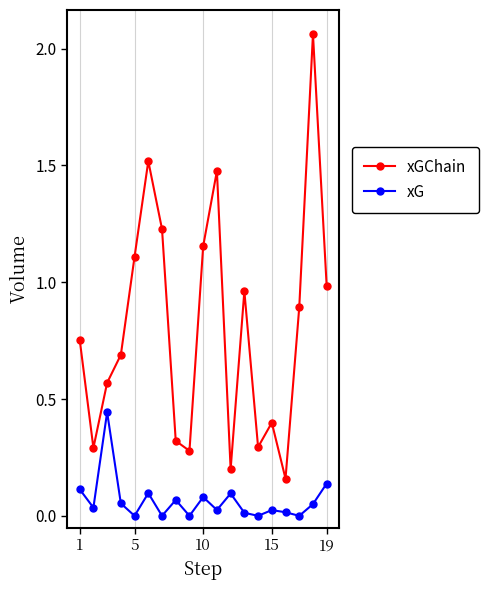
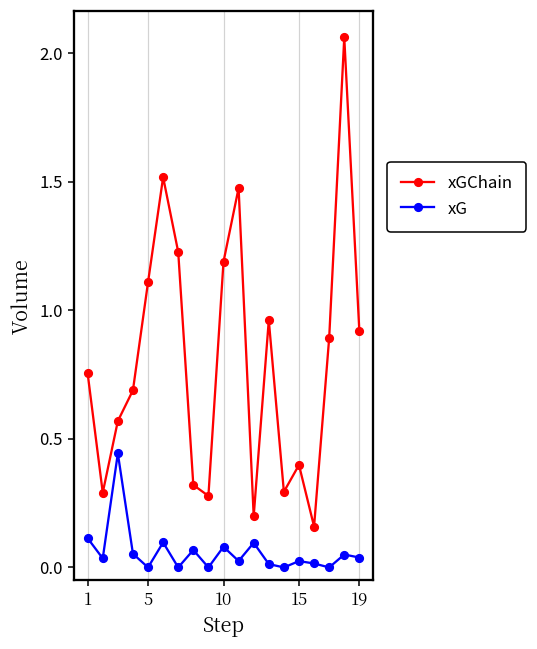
  {
    "xGChain": {
      "1": 0.75,
      "5": 1.11,
-     "10": 1.15,
+     "10": 1.19,
      "15": 0.40,
-     "19": 0.98
+     "19": 0.92
    },
    "xG": {
      "1": 0.11,
      "5": 0.00,
      "10": 0.08,
      "15": 0.02,
-     "19": 0.14
+     "19": 0.04
    }
  }
